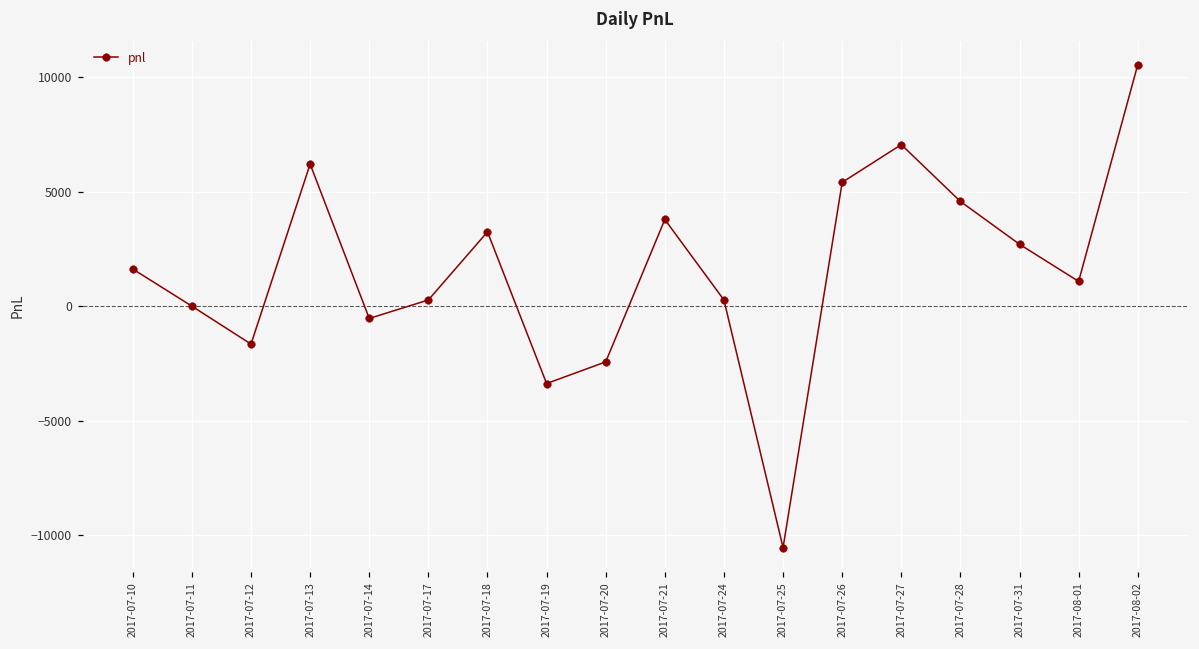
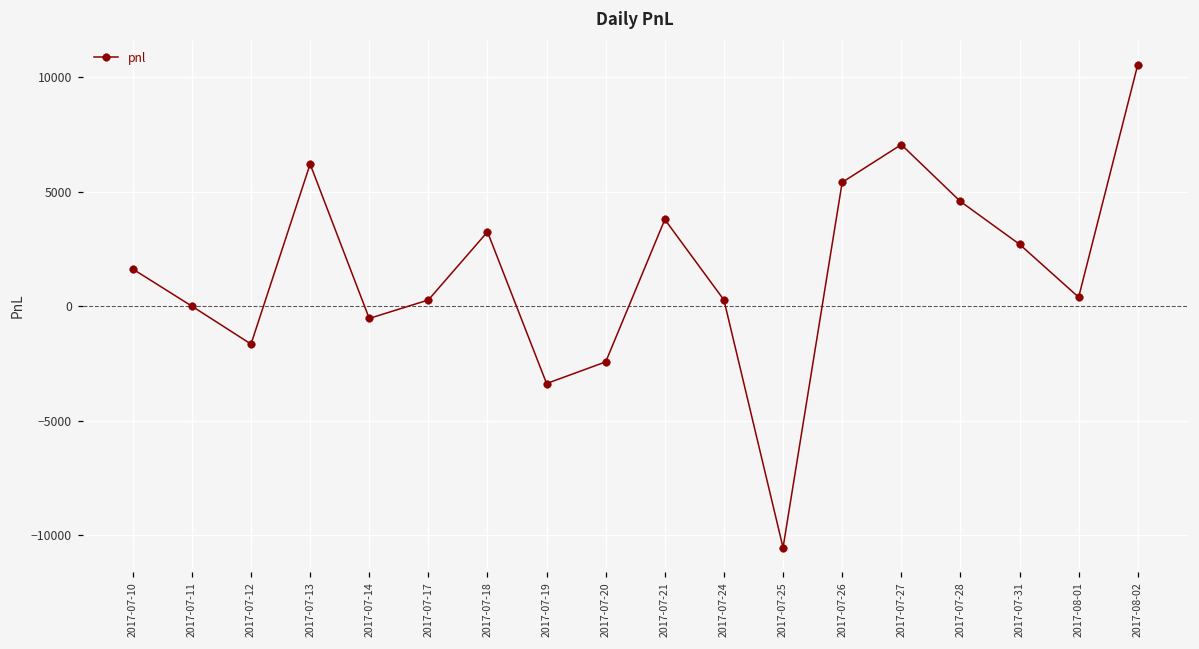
  {
    "2017-07-10": 1600,
    "2017-07-11": 0,
    "2017-07-12": -1700,
    "2017-07-13": 6200,
    "2017-07-14": -500,
    "2017-07-17": 300,
    "2017-07-18": 3200,
    "2017-07-19": -3400,
    "2017-07-20": -2400,
    "2017-07-21": 3800,
    "2017-07-24": 300,
    "2017-07-25": -10500,
    "2017-07-26": 5400,
    "2017-07-27": 7000,
    "2017-07-28": 4600,
    "2017-07-31": 2700,
-   "2017-08-01": 1100,
+   "2017-08-01": 400,
    "2017-08-02": 10500
  }
